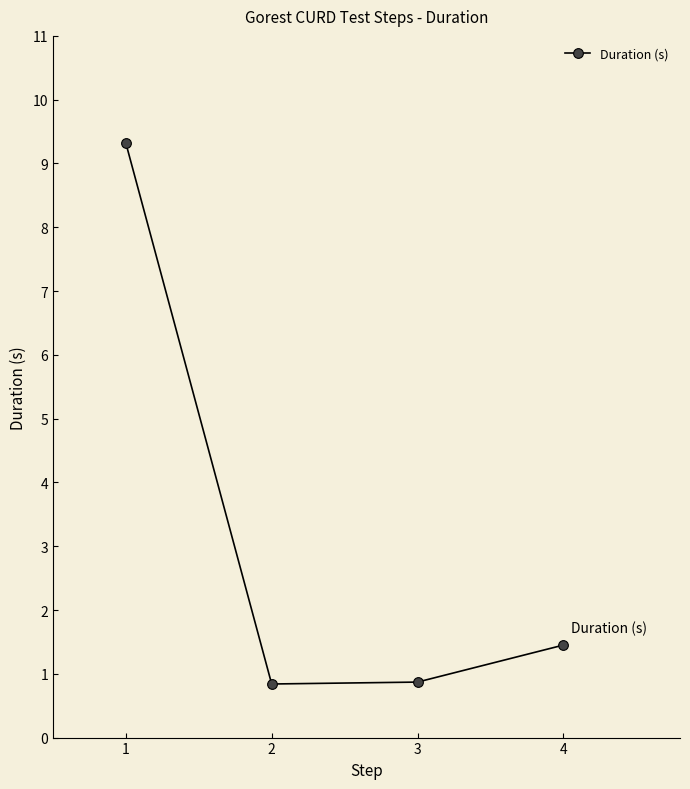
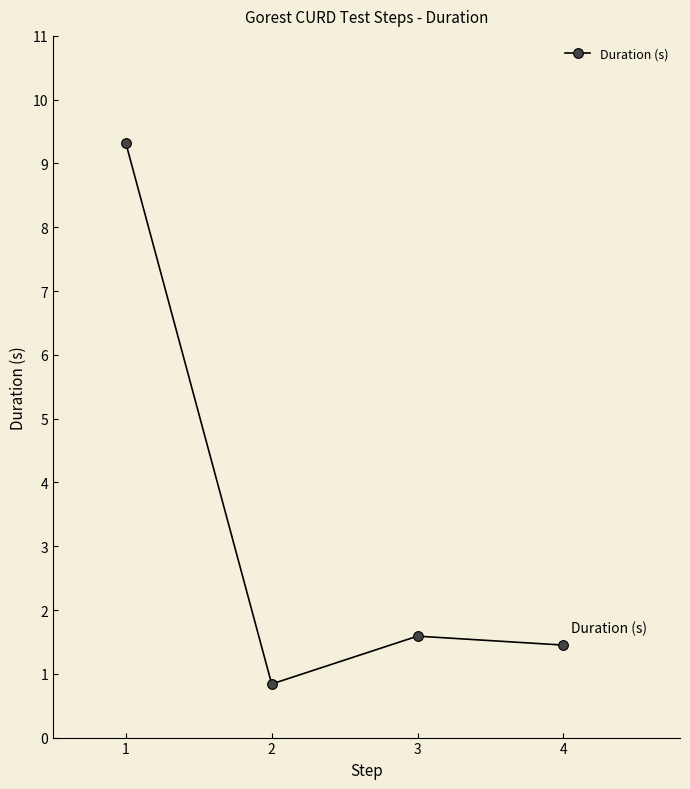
  {
    "1": 9.3,
    "2": 0.8,
-   "3": 0.9,
+   "3": 1.6,
    "4": 1.5
  }
